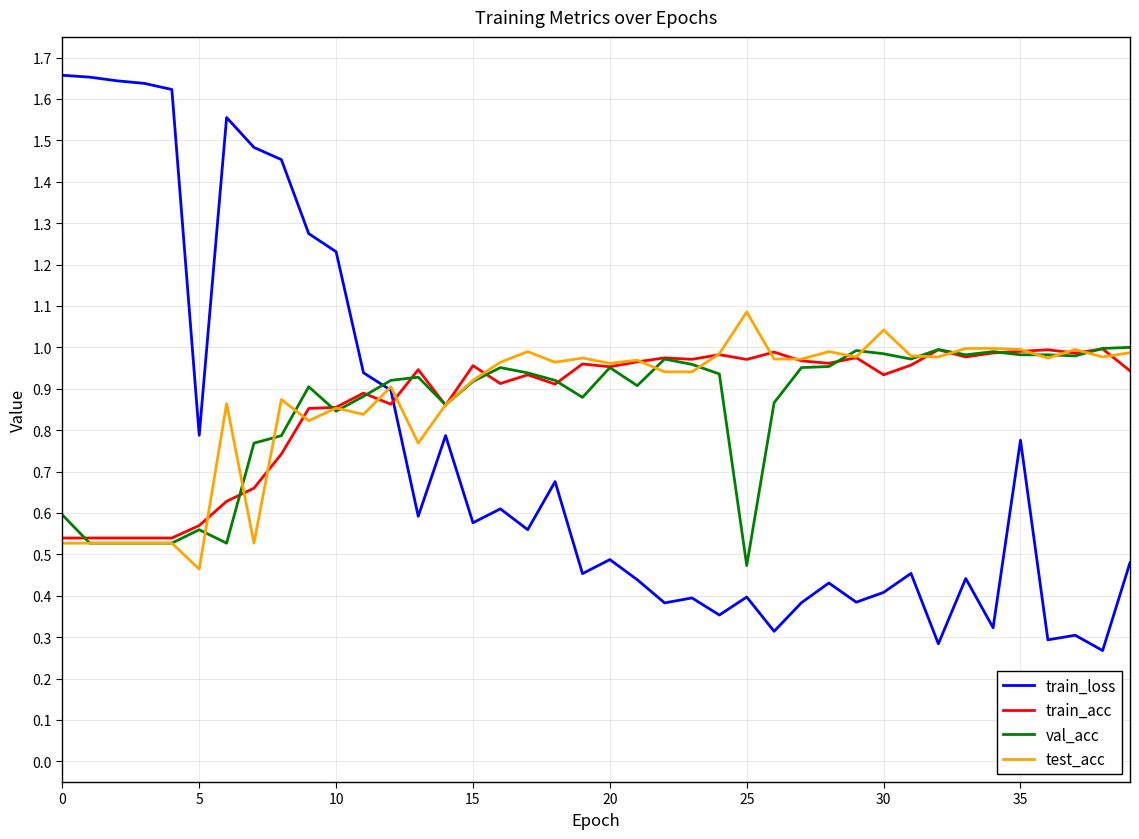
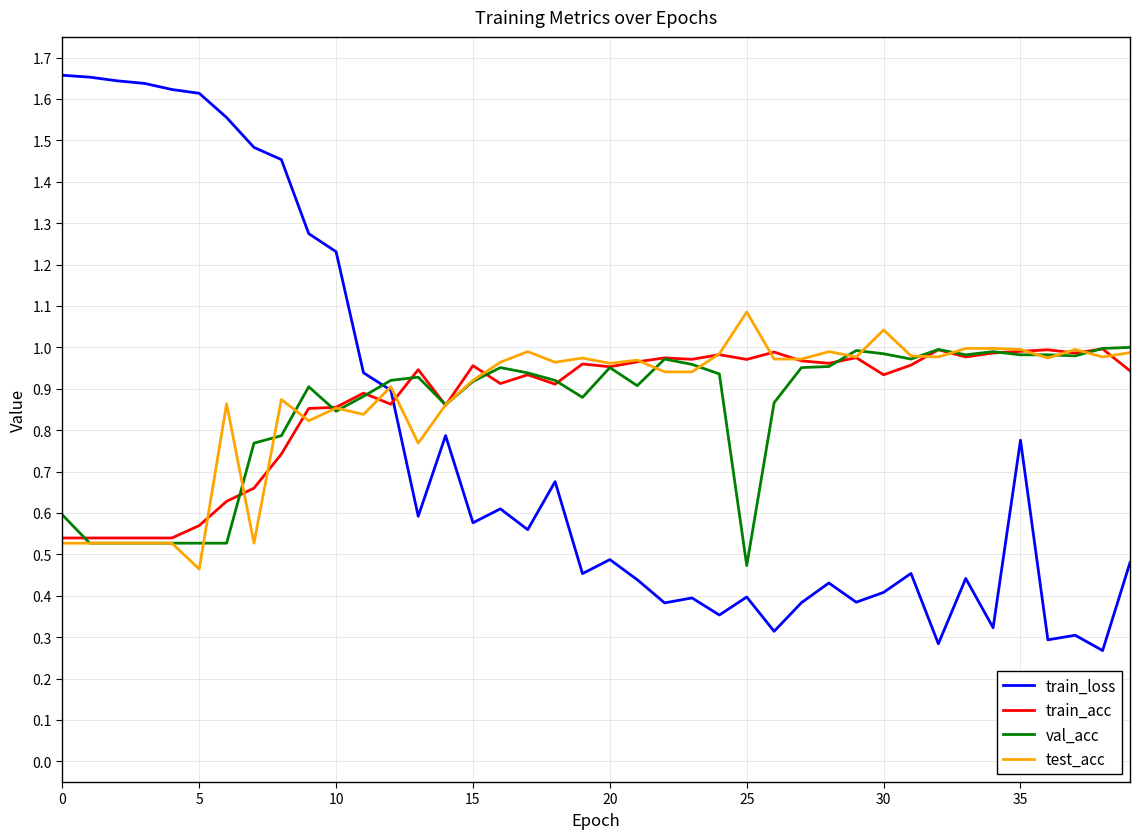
  {
    "train_loss": {
      "0": 1.66,
-     "5": 0.79,
+     "5": 1.61,
      "10": 1.23,
      "15": 0.58,
      "20": 0.49,
      "25": 0.40,
      "30": 0.41,
      "35": 0.78
    },
    "train_acc": {
      "0": 0.54,
      "5": 0.57,
      "15": 0.96,
      "25": 0.97,
      "30": 0.93
    },
    "val_acc": {
      "0": 0.60,
-     "5": 0.56,
+     "5": 0.53,
      "10": 0.85,
      "25": 0.47,
      "30": 0.98,
      "35": 0.98
    },
    "test_acc": {
      "0": 0.53,
      "5": 0.46,
      "20": 0.96,
      "25": 1.09,
      "30": 1.04
    }
  }
